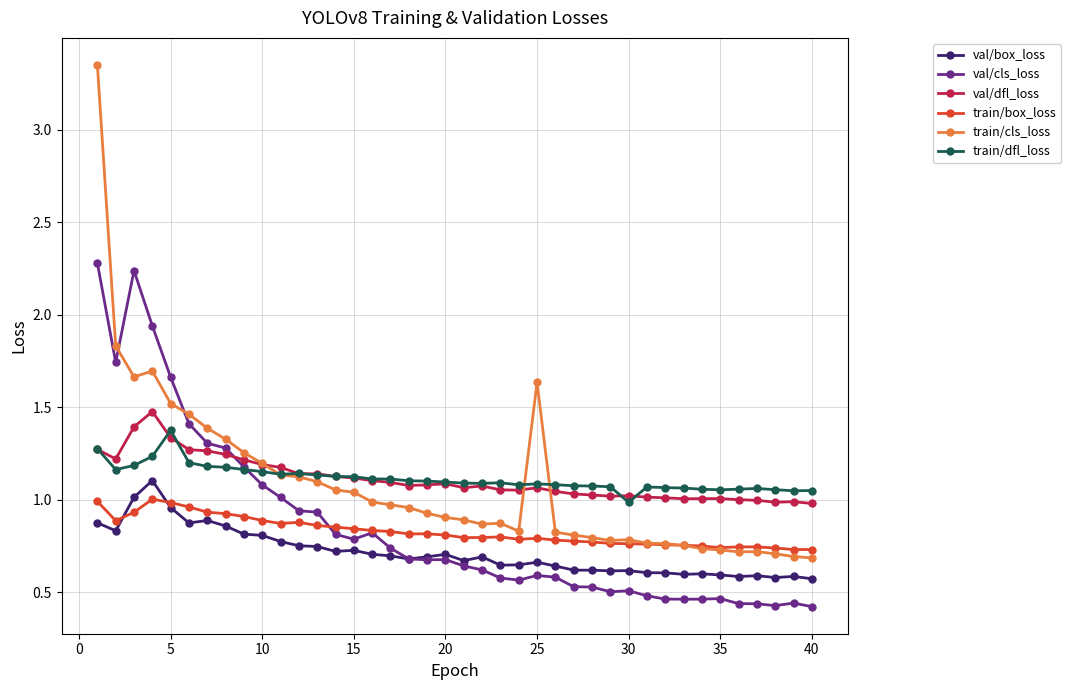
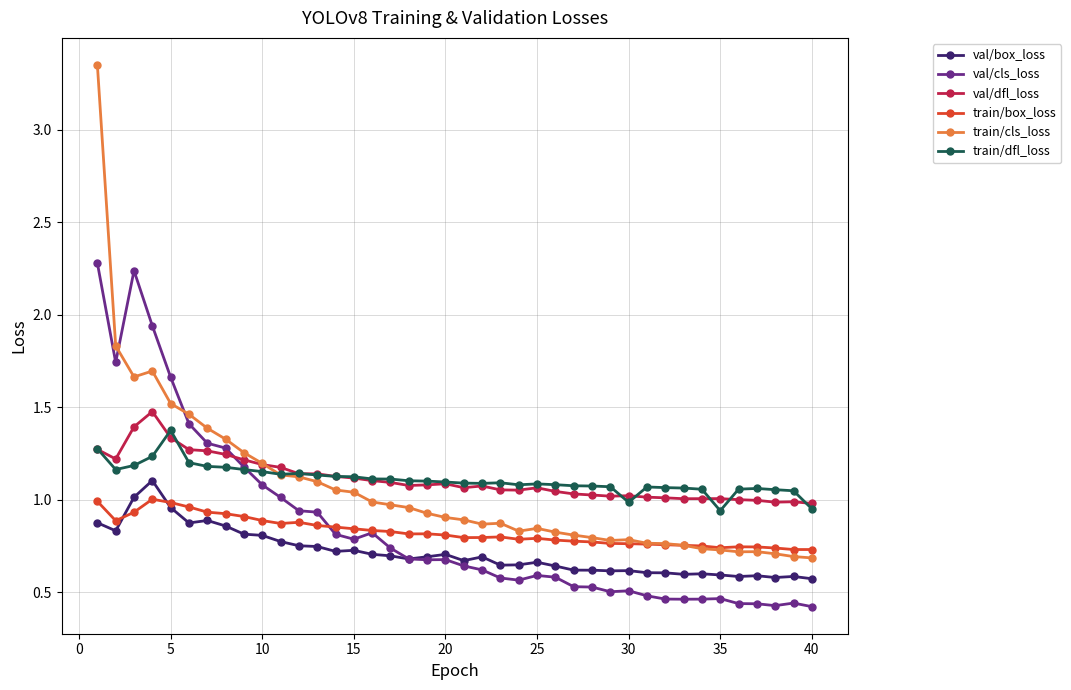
  {
    "train/cls_loss": {
      "5": 1.52,
      "15": 1.04,
      "20": 0.90,
-     "25": 1.63,
+     "25": 0.84,
      "30": 0.78,
      "40": 0.69
    },
    "train/dfl_loss": {
      "5": 1.37,
      "10": 1.15,
      "25": 1.09,
      "30": 0.99,
-     "35": 1.05,
-     "40": 1.05
+     "35": 0.94,
+     "40": 0.95
    }
  }
